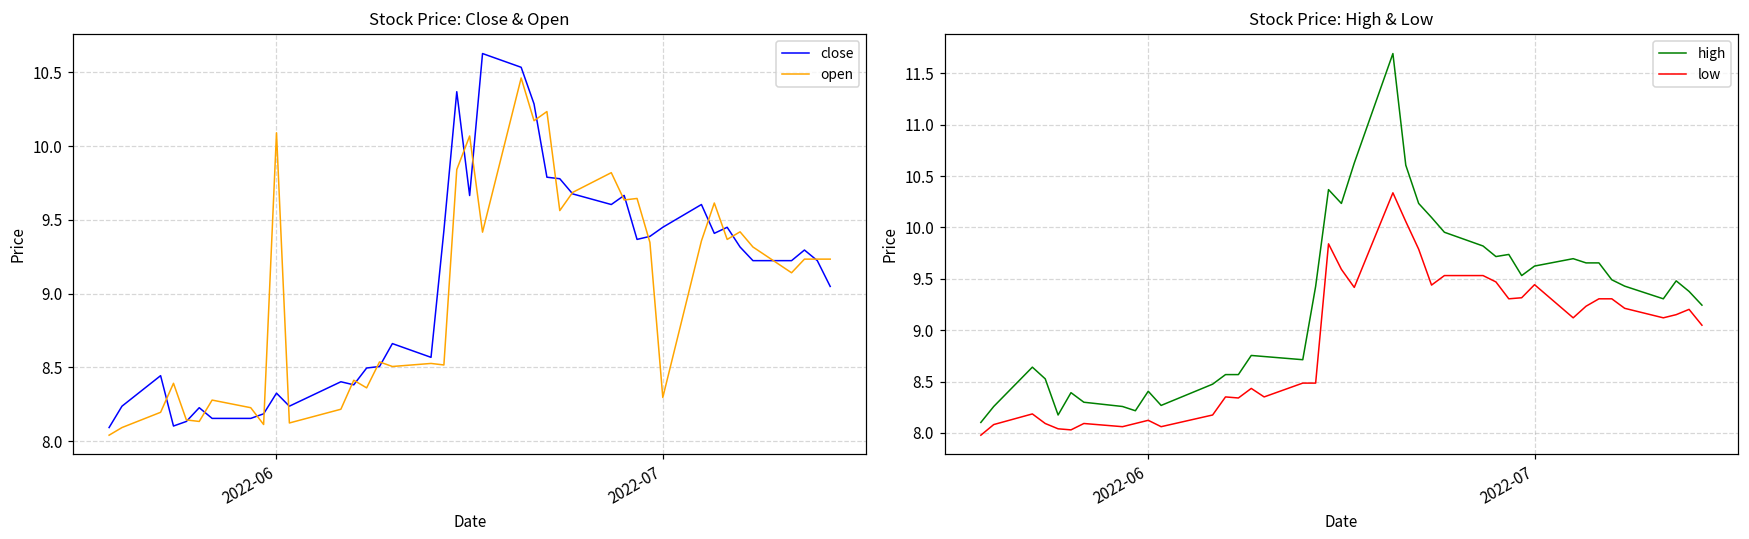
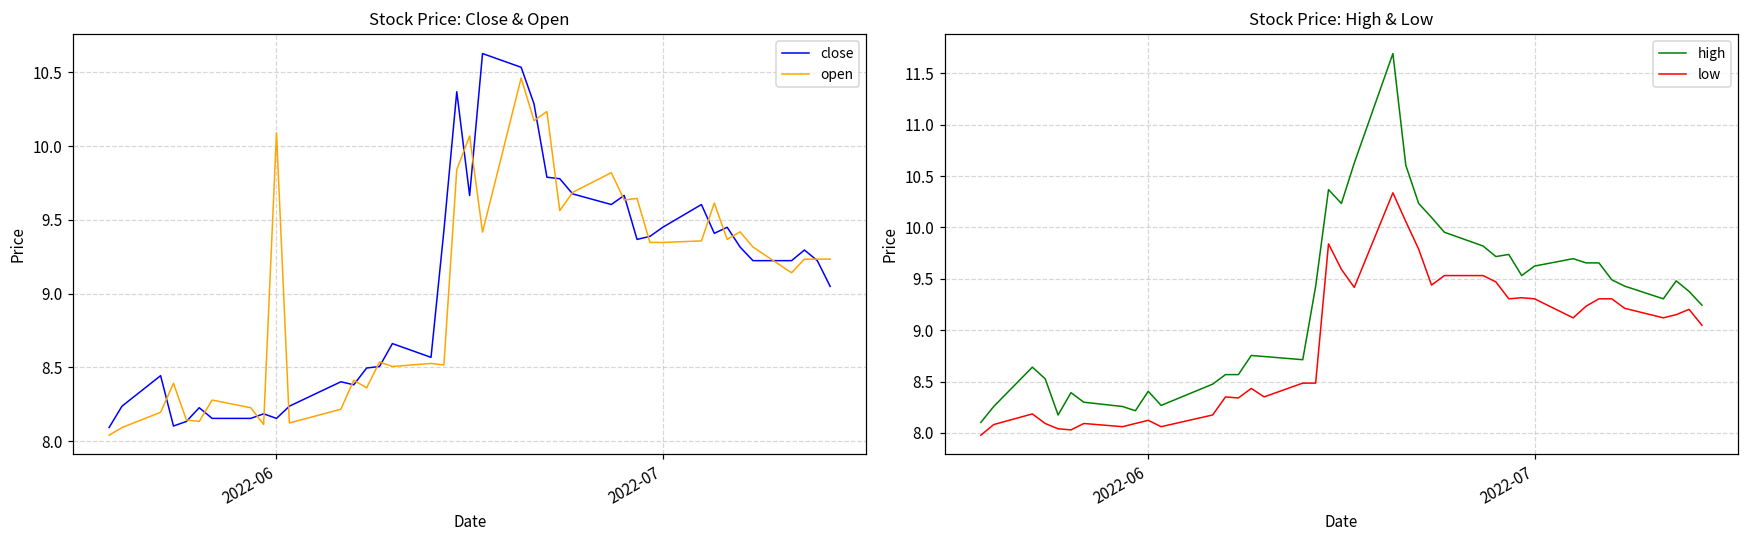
  {
    "Stock Price: Close & Open": {
      "close": {
-       "2022-06": 8.32,
+       "2022-06": 8.15,
        "2022-07": 9.45
      },
      "open": {
        "2022-06": 10.09,
-       "2022-07": 8.30
+       "2022-07": 9.35
      }
    },
    "Stock Price: High & Low": {
      "high": {
        "2022-06": 8.4,
        "2022-07": 9.6
      },
      "low": {
        "2022-06": 8.1,
-       "2022-07": 9.4
+       "2022-07": 9.3
      }
    }
  }
